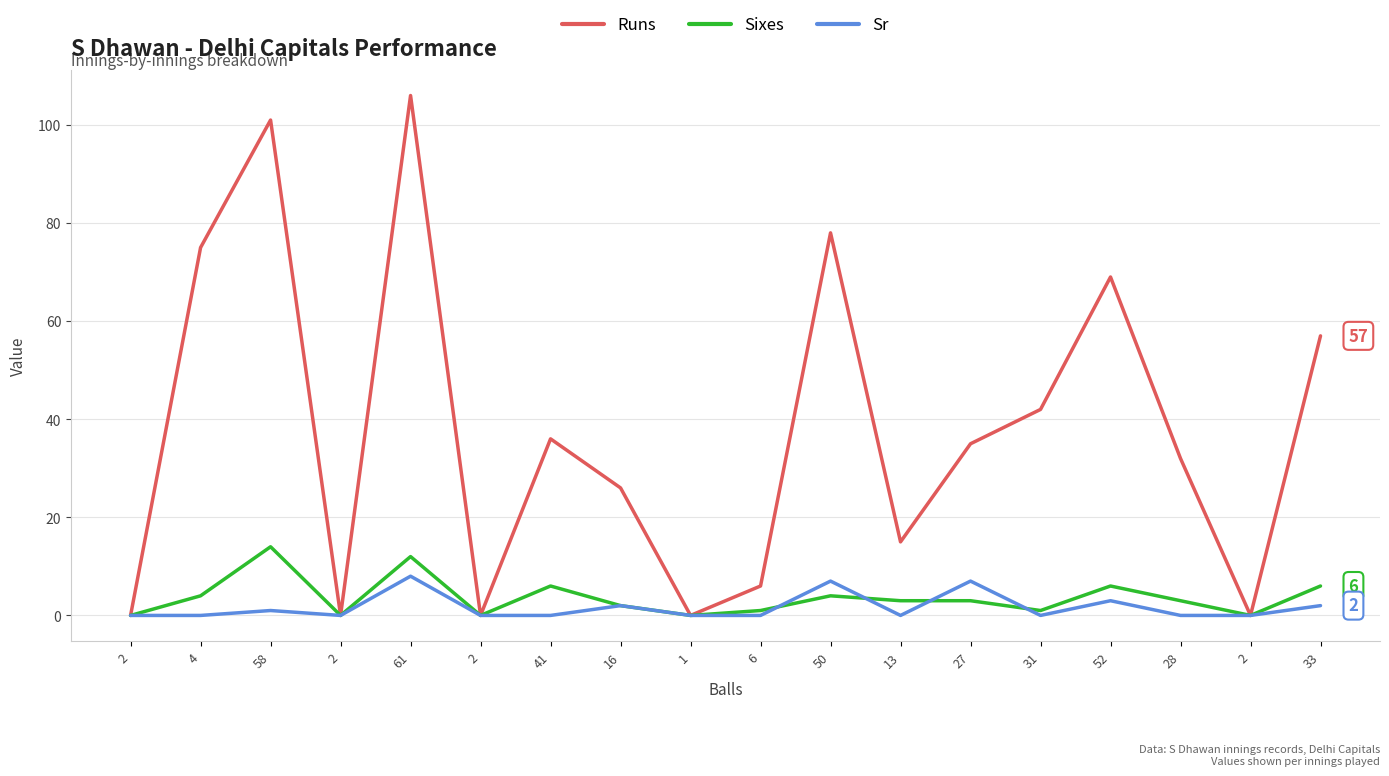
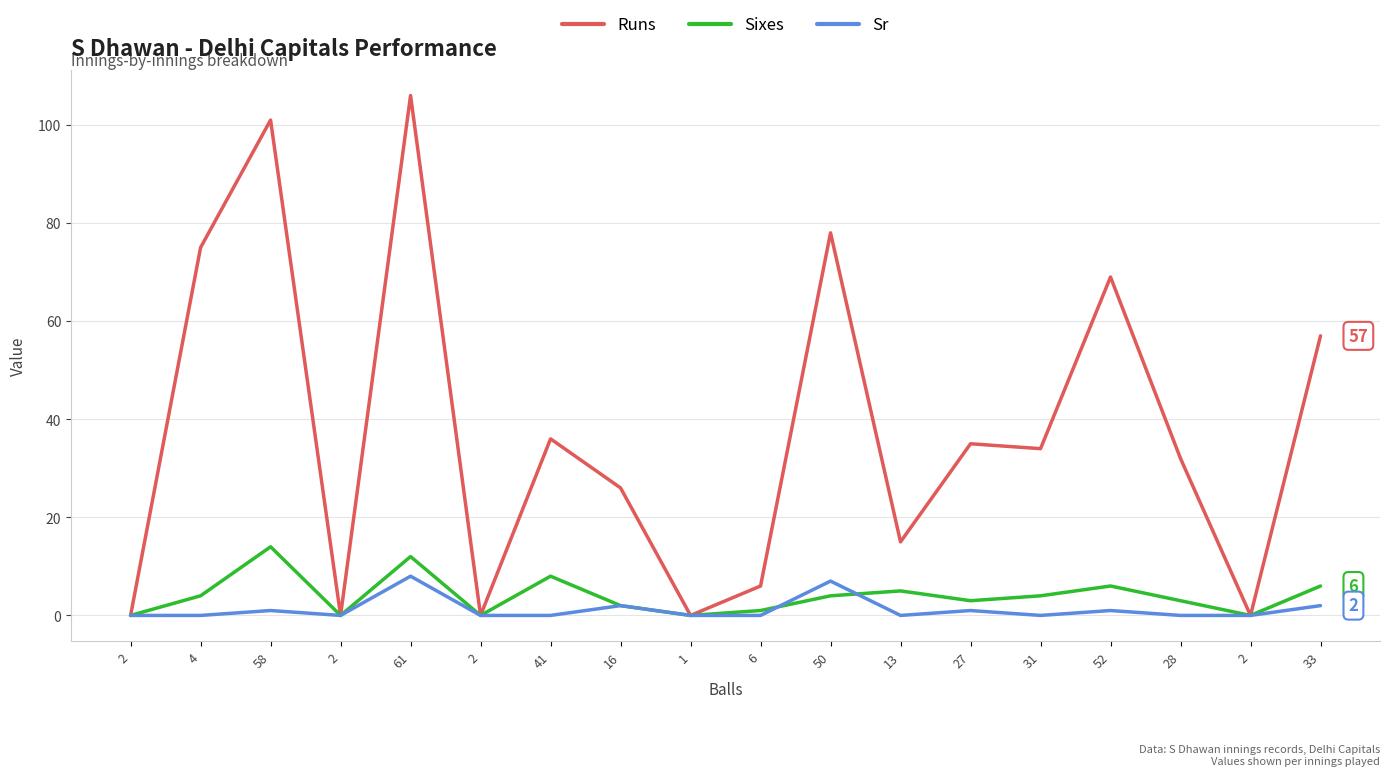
  {
    "Runs": {
      "4": 75,
      "58": 101,
      "61": 106,
      "41": 36,
      "16": 26,
      "6": 6,
      "50": 78,
      "13": 15,
      "27": 35,
-     "31": 42,
+     "31": 34,
      "52": 69,
      "28": 32
    },
    "Sixes": {
      "4": 4,
      "58": 14,
      "61": 12,
-     "41": 6,
+     "41": 8,
      "6": 1,
      "50": 4,
-     "13": 3,
+     "13": 5,
      "27": 3,
-     "31": 1,
+     "31": 4,
      "52": 6,
      "28": 3
    },
    "Sr": {
      "4": 0,
      "58": 1,
      "61": 8,
      "41": 0,
      "6": 0,
      "50": 7,
      "13": 0,
-     "27": 7,
+     "27": 1,
      "31": 0,
-     "52": 3,
+     "52": 1,
      "28": 0
    }
  }
